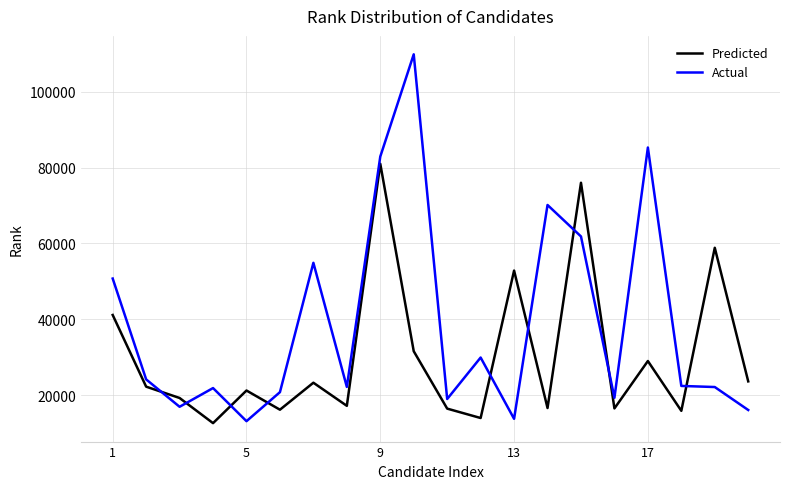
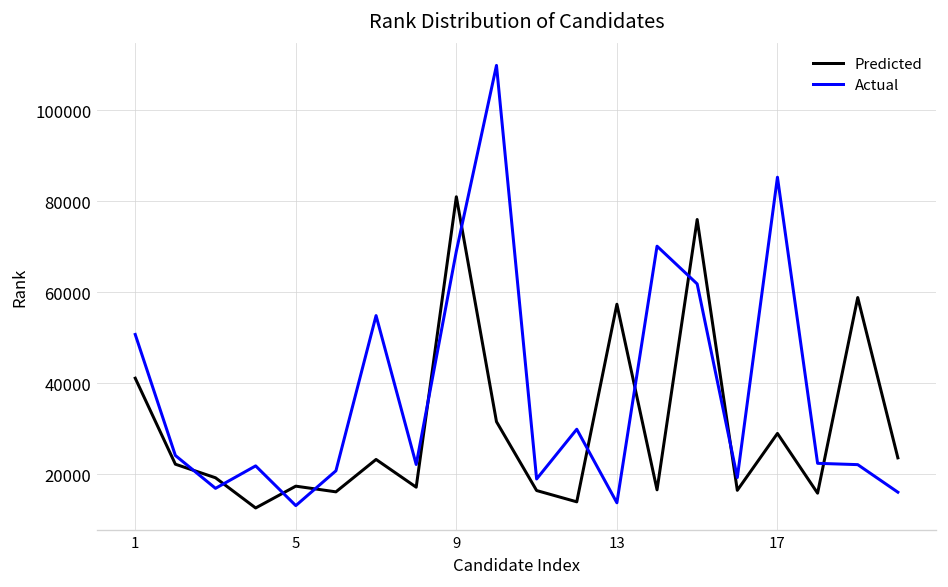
  {
    "Predicted": {
      "1": 41000,
-     "5": 21000,
+     "5": 17000,
      "9": 81000,
-     "13": 53000,
+     "13": 57000,
      "17": 29000
    },
    "Actual": {
      "1": 51000,
      "5": 13000,
-     "9": 83000,
+     "9": 69000,
      "13": 14000,
      "17": 85000
    }
  }
